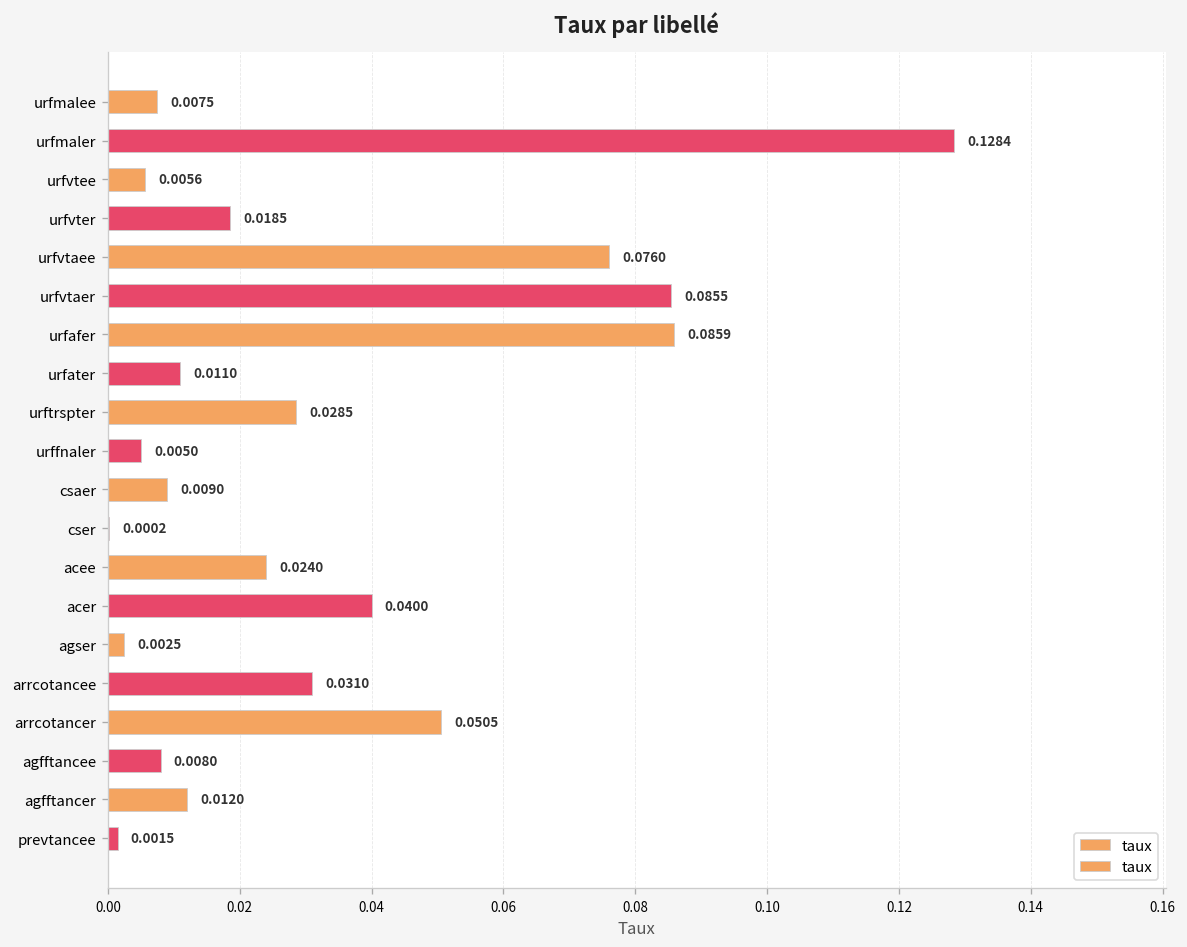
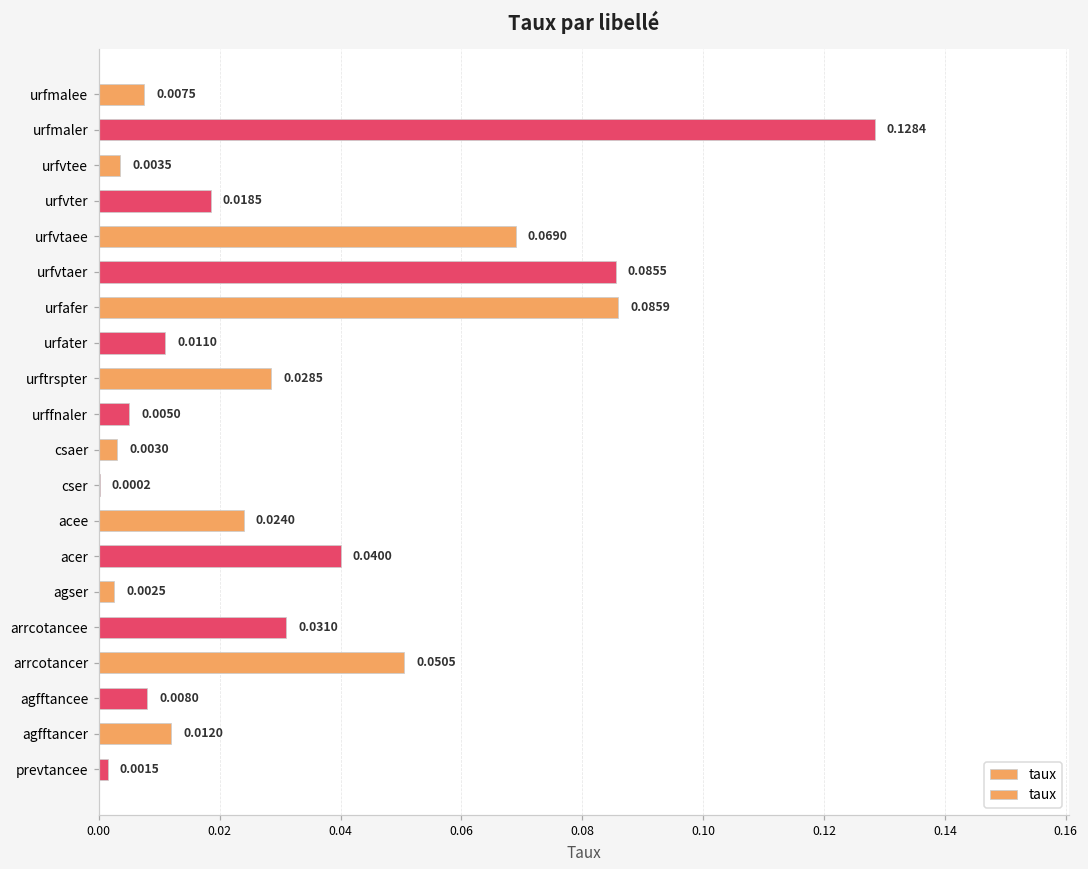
  {
    "urfmalee": 0.0075,
    "urfmaler": 0.1284,
-   "urfvtee": 0.0056,
+   "urfvtee": 0.0035,
    "urfvter": 0.0185,
-   "urfvtaee": 0.0760,
+   "urfvtaee": 0.0690,
    "urfvtaer": 0.0855,
    "urfafer": 0.0859,
    "urfater": 0.0110,
    "urftrspter": 0.0285,
    "urffnaler": 0.0050,
-   "csaer": 0.0090,
+   "csaer": 0.0030,
    "cser": 0.0002,
    "acee": 0.0240,
    "acer": 0.0400,
    "agser": 0.0025,
    "arrcotancee": 0.0310,
    "arrcotancer": 0.0505,
    "agfftancee": 0.0080,
    "agfftancer": 0.0120,
    "prevtancee": 0.0015
  }
